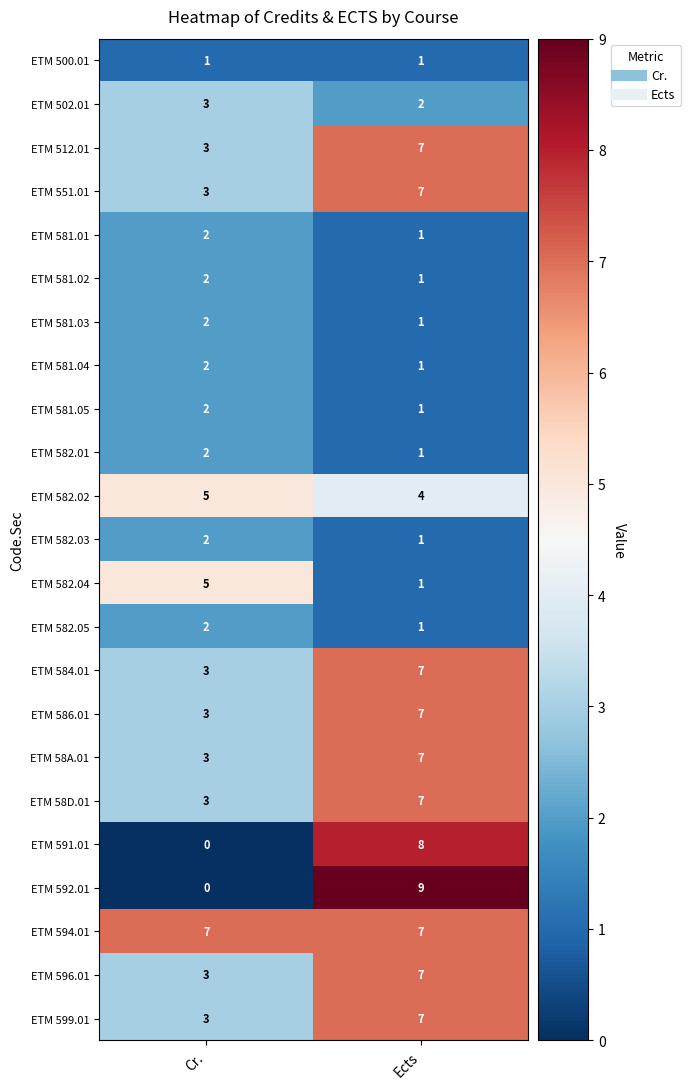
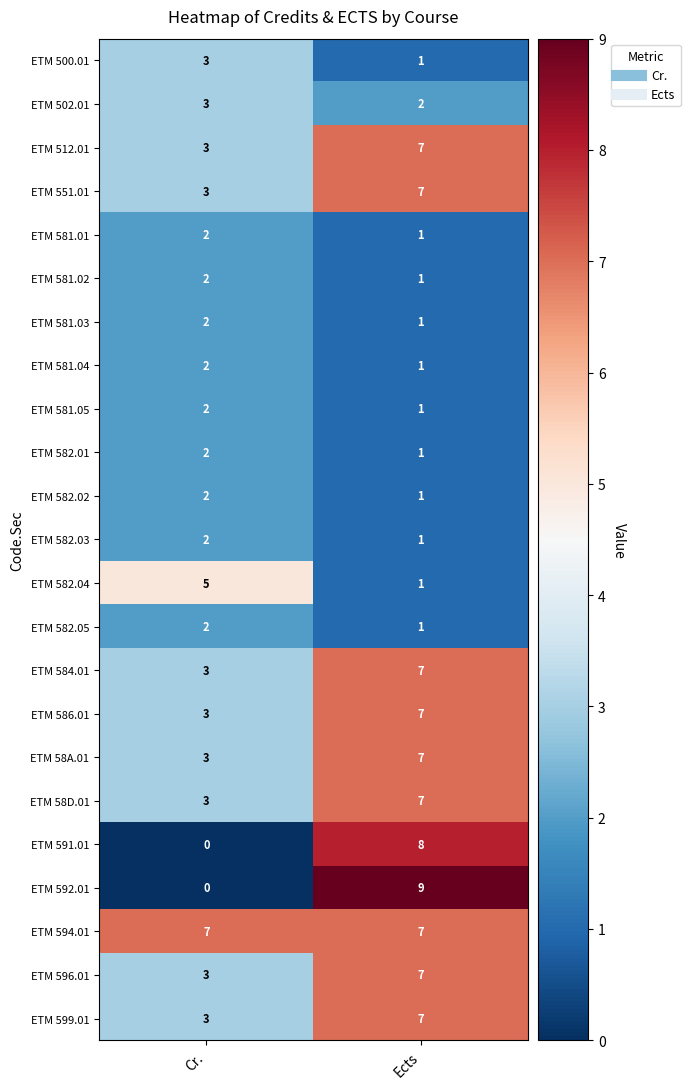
  {
    "ETM 500.01": {
-     "Cr.": 1,
+     "Cr.": 3,
      "Ects": 1
    },
    "ETM 502.01": {
      "Cr.": 3,
      "Ects": 2
    },
    "ETM 512.01": {
      "Cr.": 3,
      "Ects": 7
    },
    "ETM 551.01": {
      "Cr.": 3,
      "Ects": 7
    },
    "ETM 581.01": {
      "Cr.": 2,
      "Ects": 1
    },
    "ETM 581.02": {
      "Cr.": 2,
      "Ects": 1
    },
    "ETM 581.03": {
      "Cr.": 2,
      "Ects": 1
    },
    "ETM 581.04": {
      "Cr.": 2,
      "Ects": 1
    },
    "ETM 581.05": {
      "Cr.": 2,
      "Ects": 1
    },
    "ETM 582.01": {
      "Cr.": 2,
      "Ects": 1
    },
    "ETM 582.02": {
-     "Cr.": 5,
-     "Ects": 4
+     "Cr.": 2,
+     "Ects": 1
    },
    "ETM 582.03": {
      "Cr.": 2,
      "Ects": 1
    },
    "ETM 582.04": {
      "Cr.": 5,
      "Ects": 1
    },
    "ETM 582.05": {
      "Cr.": 2,
      "Ects": 1
    },
    "ETM 584.01": {
      "Cr.": 3,
      "Ects": 7
    },
    "ETM 586.01": {
      "Cr.": 3,
      "Ects": 7
    },
    "ETM 58A.01": {
      "Cr.": 3,
      "Ects": 7
    },
    "ETM 58D.01": {
      "Cr.": 3,
      "Ects": 7
    },
    "ETM 591.01": {
      "Cr.": 0,
      "Ects": 8
    },
    "ETM 592.01": {
      "Cr.": 0,
      "Ects": 9
    },
    "ETM 594.01": {
      "Cr.": 7,
      "Ects": 7
    },
    "ETM 596.01": {
      "Cr.": 3,
      "Ects": 7
    },
    "ETM 599.01": {
      "Cr.": 3,
      "Ects": 7
    }
  }
